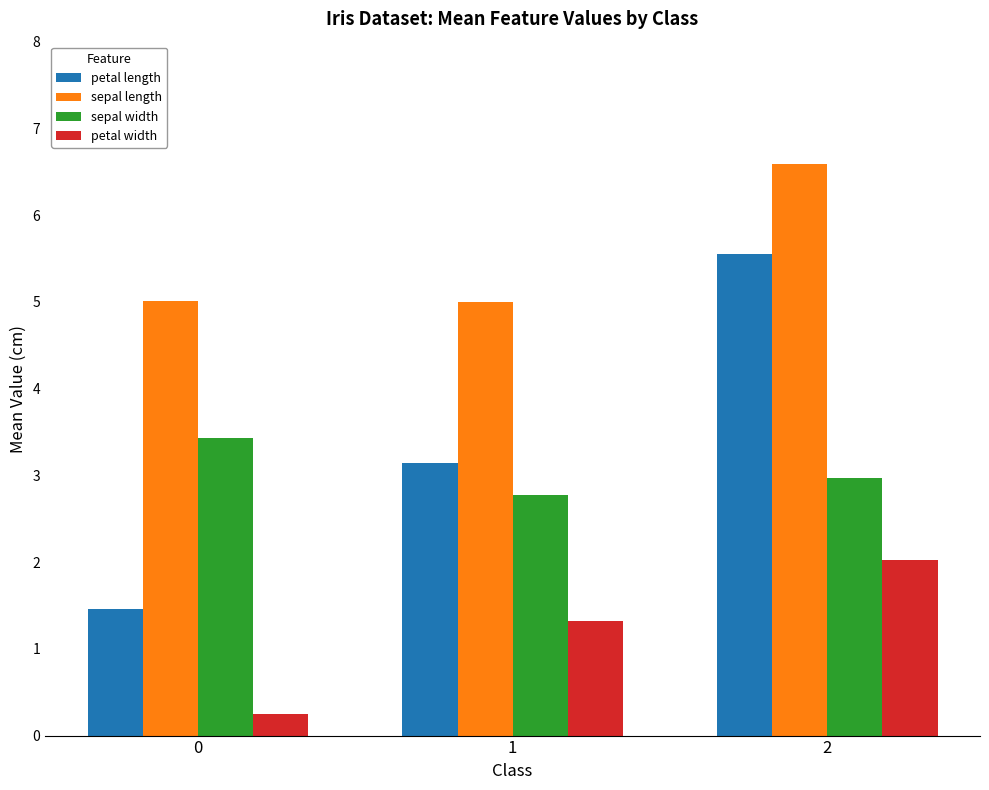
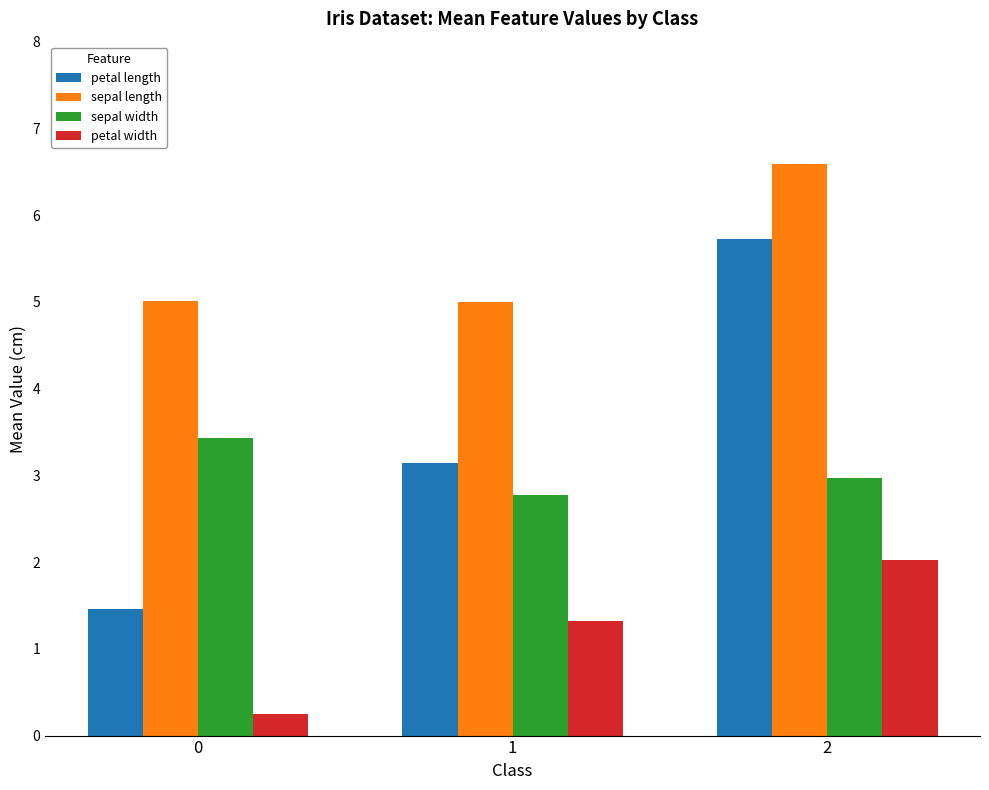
  {
    "petal length": {
      "0": 1.5,
      "1": 3.1,
-     "2": 5.6
+     "2": 5.7
    },
    "sepal length": {
      "0": 5.0,
      "1": 5.0,
      "2": 6.6
    },
    "sepal width": {
      "0": 3.4,
      "1": 2.8,
      "2": 3.0
    },
    "petal width": {
      "0": 0.2,
      "1": 1.3,
      "2": 2.0
    }
  }
